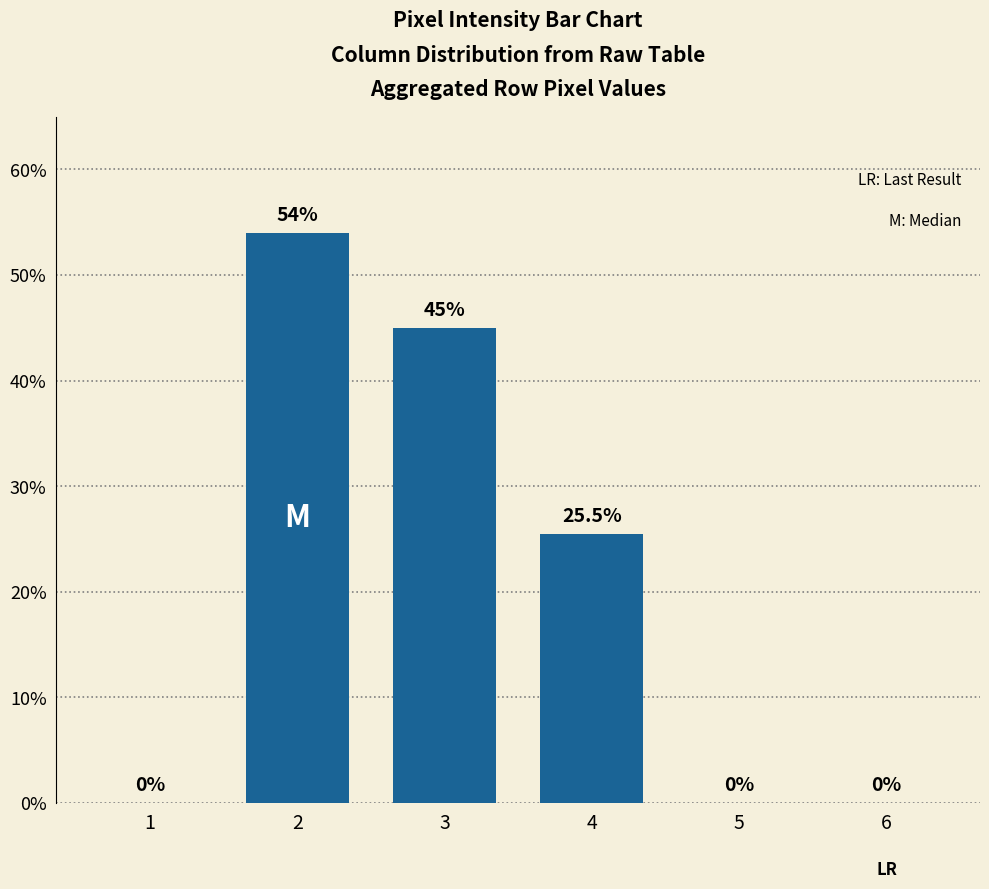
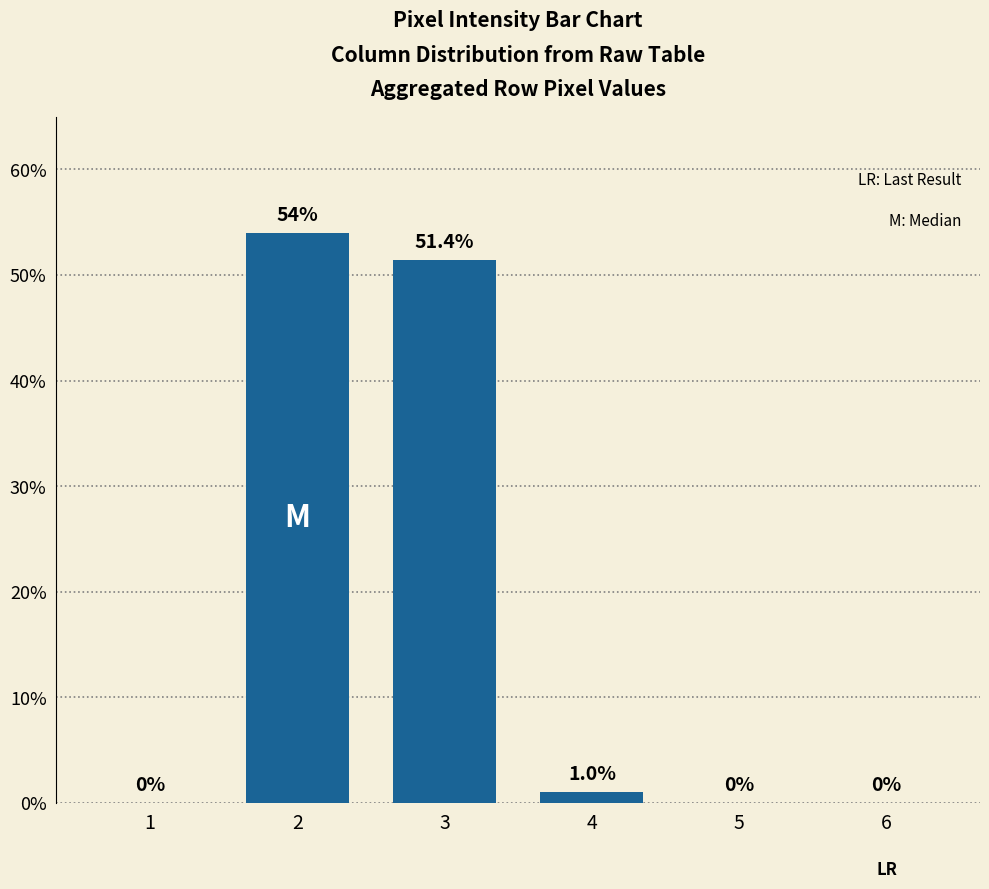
  {
    "1": "0%",
    "2": "54%",
-   "3": "45%",
-   "4": "25.5%",
+   "3": "51.4%",
+   "4": "1.0%",
    "5": "0%",
    "6": "0%"
  }
